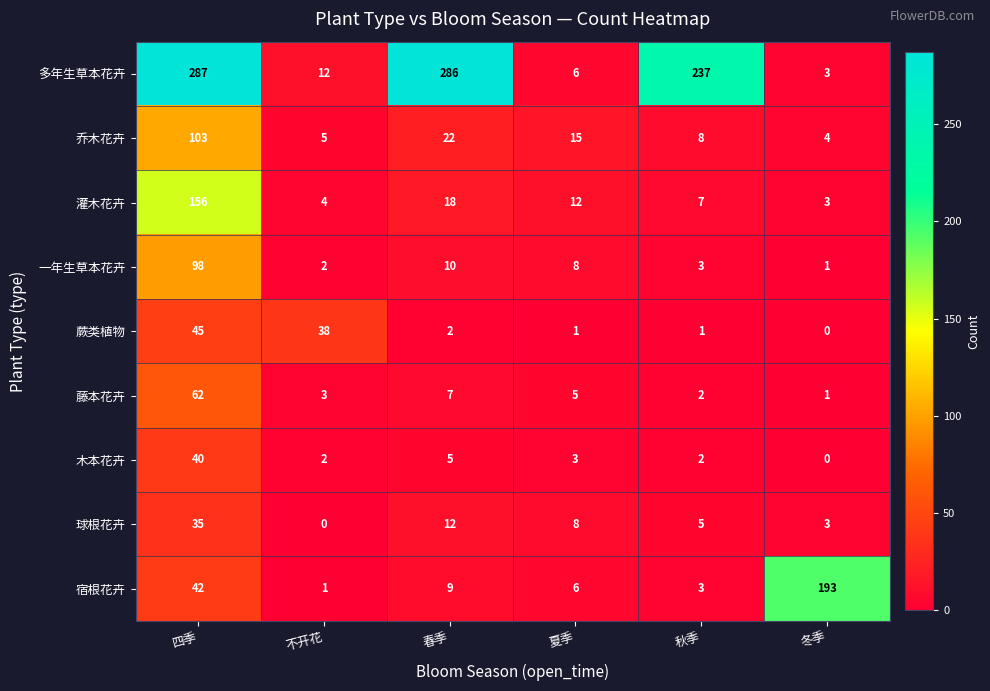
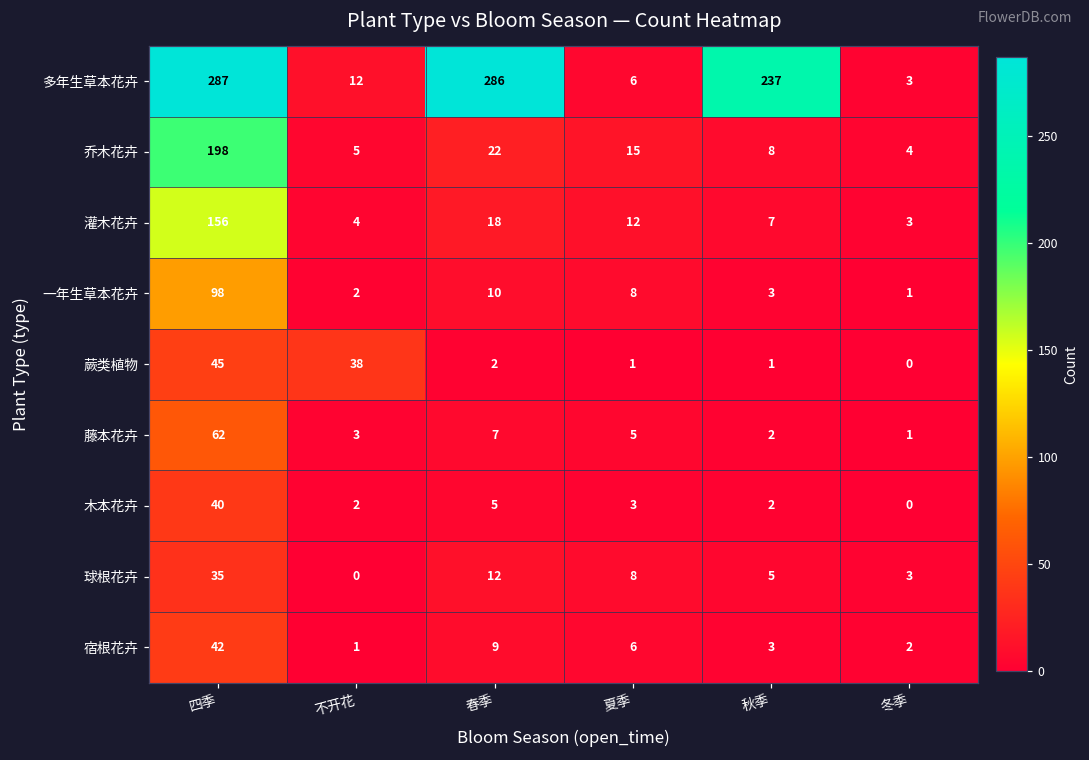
  {
    "多年生草本花卉": {
      "四季": 287,
      "不开花": 12,
      "春季": 286,
      "夏季": 6,
      "秋季": 237,
      "冬季": 3
    },
    "乔木花卉": {
-     "四季": 103,
+     "四季": 198,
      "不开花": 5,
      "春季": 22,
      "夏季": 15,
      "秋季": 8,
      "冬季": 4
    },
    "灌木花卉": {
      "四季": 156,
      "不开花": 4,
      "春季": 18,
      "夏季": 12,
      "秋季": 7,
      "冬季": 3
    },
    "一年生草本花卉": {
      "四季": 98,
      "不开花": 2,
      "春季": 10,
      "夏季": 8,
      "秋季": 3,
      "冬季": 1
    },
    "蕨类植物": {
      "四季": 45,
      "不开花": 38,
      "春季": 2,
      "夏季": 1,
      "秋季": 1,
      "冬季": 0
    },
    "藤本花卉": {
      "四季": 62,
      "不开花": 3,
      "春季": 7,
      "夏季": 5,
      "秋季": 2,
      "冬季": 1
    },
    "木本花卉": {
      "四季": 40,
      "不开花": 2,
      "春季": 5,
      "夏季": 3,
      "秋季": 2,
      "冬季": 0
    },
    "球根花卉": {
      "四季": 35,
      "不开花": 0,
      "春季": 12,
      "夏季": 8,
      "秋季": 5,
      "冬季": 3
    },
    "宿根花卉": {
      "四季": 42,
      "不开花": 1,
      "春季": 9,
      "夏季": 6,
      "秋季": 3,
-     "冬季": 193
+     "冬季": 2
    }
  }
